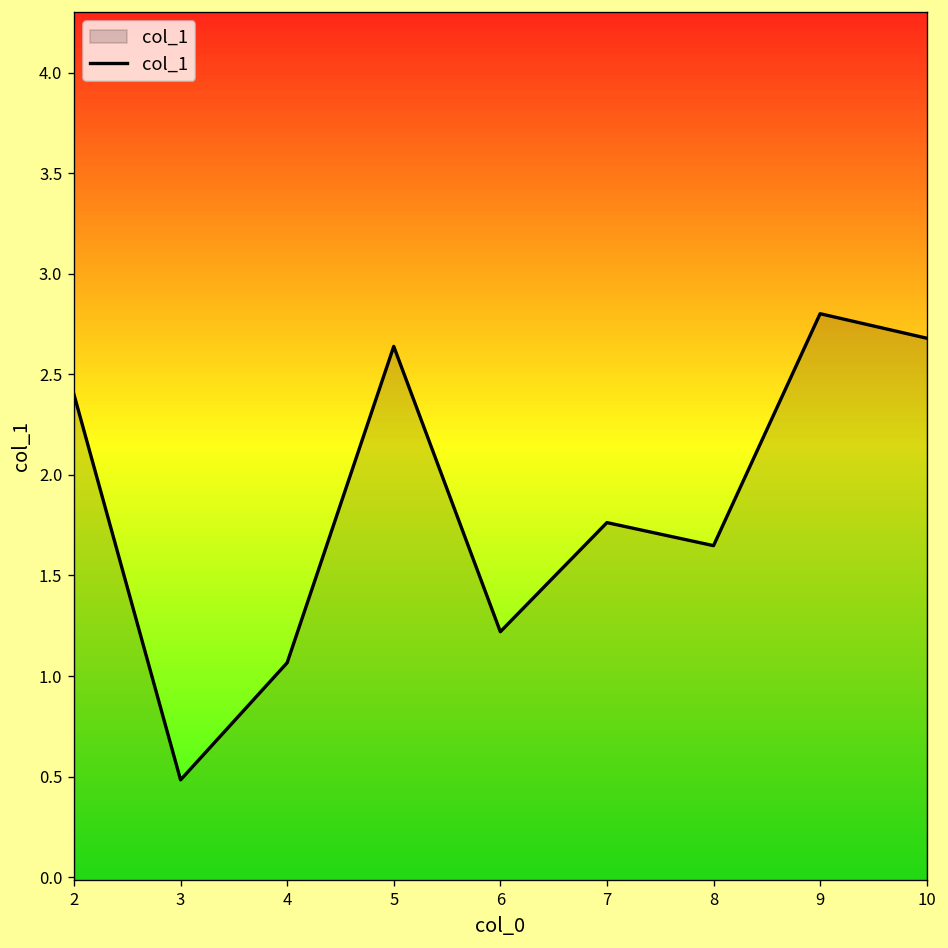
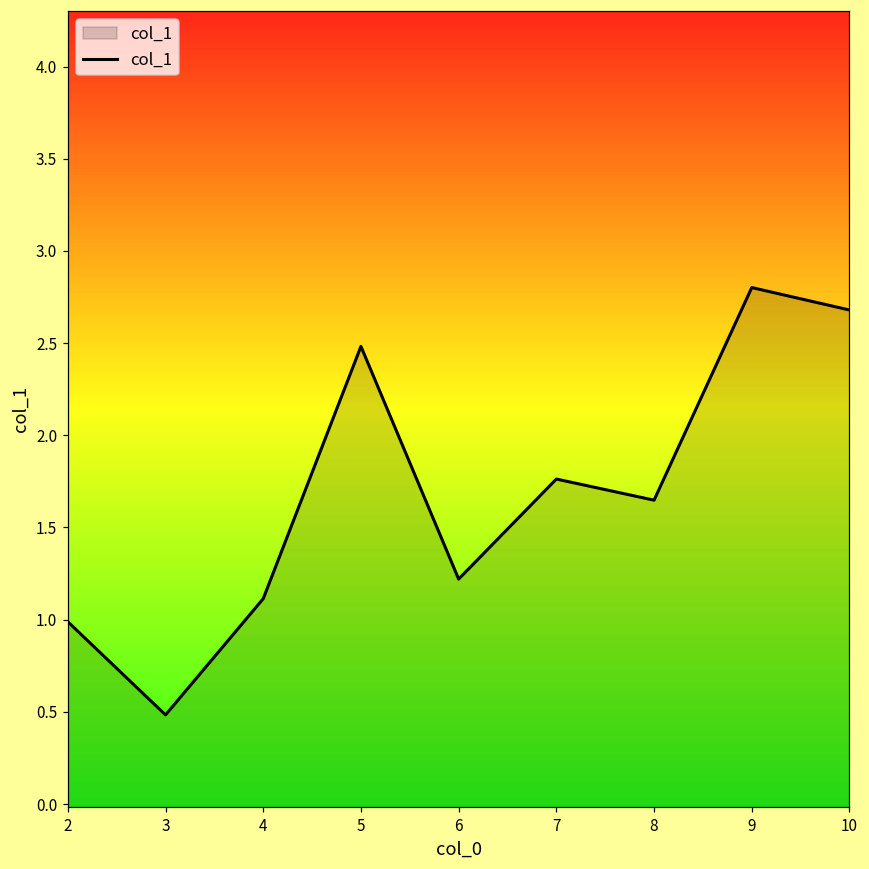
  {
-   "2": 2.40,
+   "2": 0.99,
    "3": 0.48,
-   "4": 1.07,
-   "5": 2.64,
+   "4": 1.11,
+   "5": 2.48,
    "6": 1.22,
    "7": 1.76,
    "8": 1.65,
    "9": 2.80,
    "10": 2.68
  }
